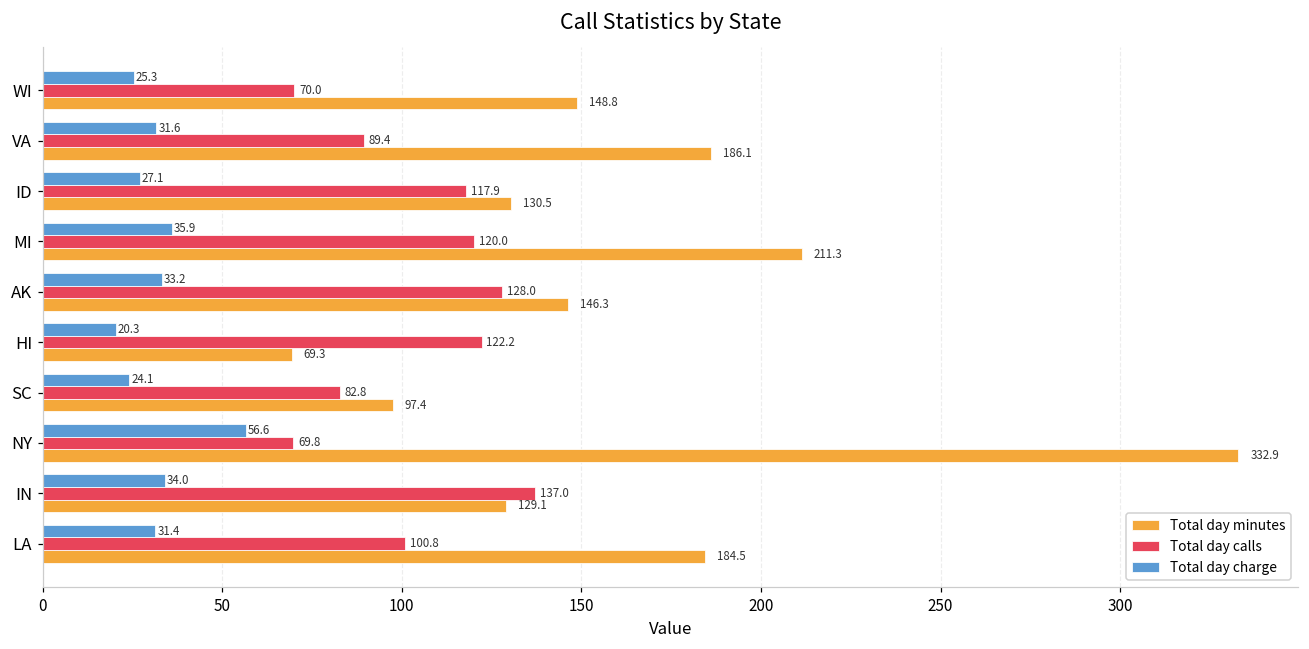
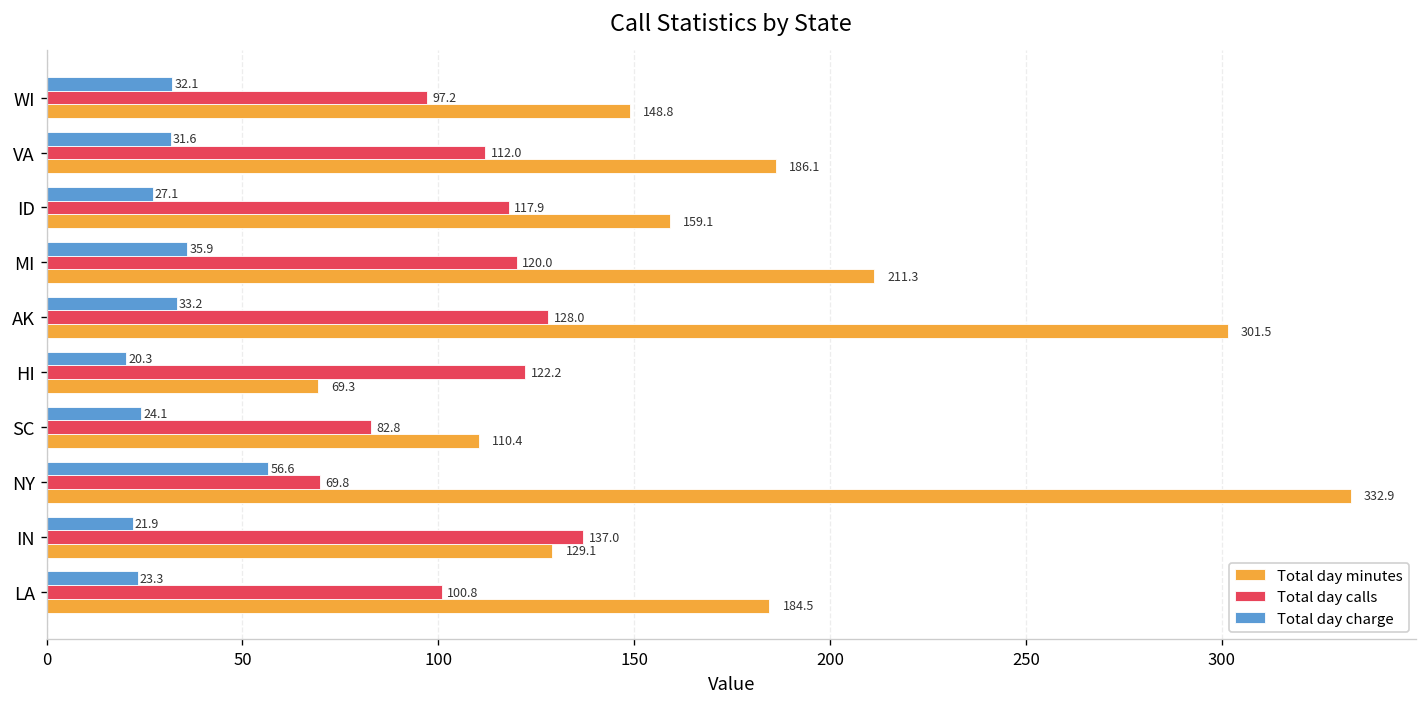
  {
    "Total day minutes": {
      "WI": 148.8,
      "VA": 186.1,
-     "ID": 130.5,
+     "ID": 159.1,
      "MI": 211.3,
-     "AK": 146.3,
+     "AK": 301.5,
      "HI": 69.3,
-     "SC": 97.4,
+     "SC": 110.4,
      "NY": 332.9,
      "IN": 129.1,
      "LA": 184.5
    },
    "Total day calls": {
-     "WI": 70.0,
-     "VA": 89.4,
+     "WI": 97.2,
+     "VA": 112.0,
      "ID": 117.9,
      "MI": 120.0,
      "AK": 128.0,
      "HI": 122.2,
      "SC": 82.8,
      "NY": 69.8,
      "IN": 137.0,
      "LA": 100.8
    },
    "Total day charge": {
-     "WI": 25.3,
+     "WI": 32.1,
      "VA": 31.6,
      "ID": 27.1,
      "MI": 35.9,
      "AK": 33.2,
      "HI": 20.3,
      "SC": 24.1,
      "NY": 56.6,
-     "IN": 34.0,
-     "LA": 31.4
+     "IN": 21.9,
+     "LA": 23.3
    }
  }
